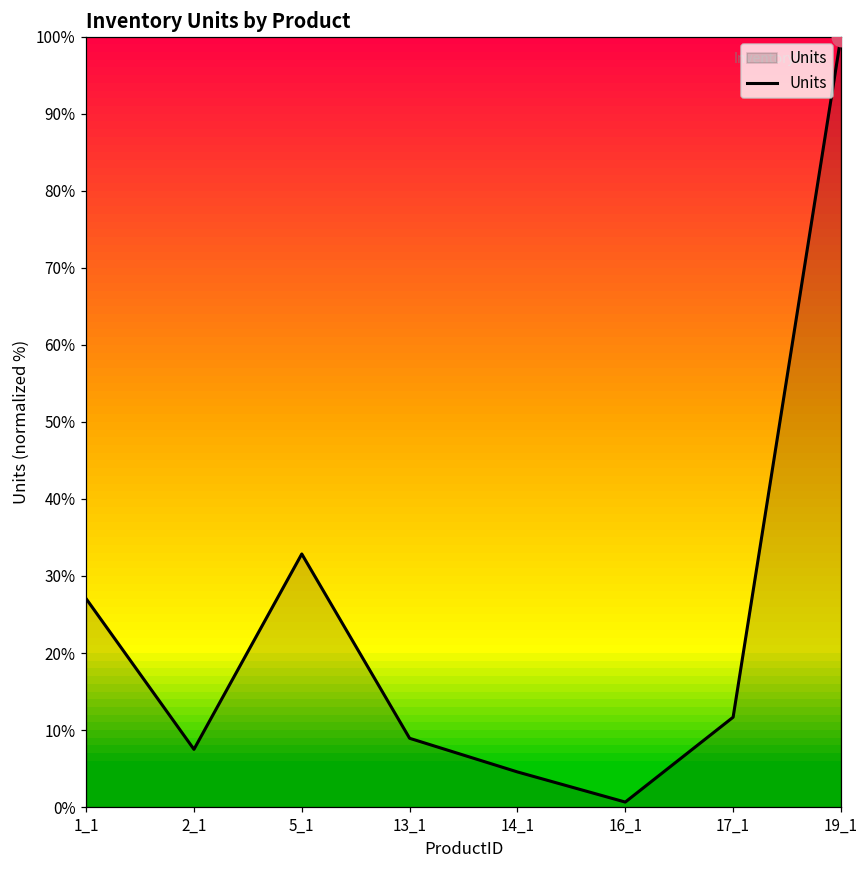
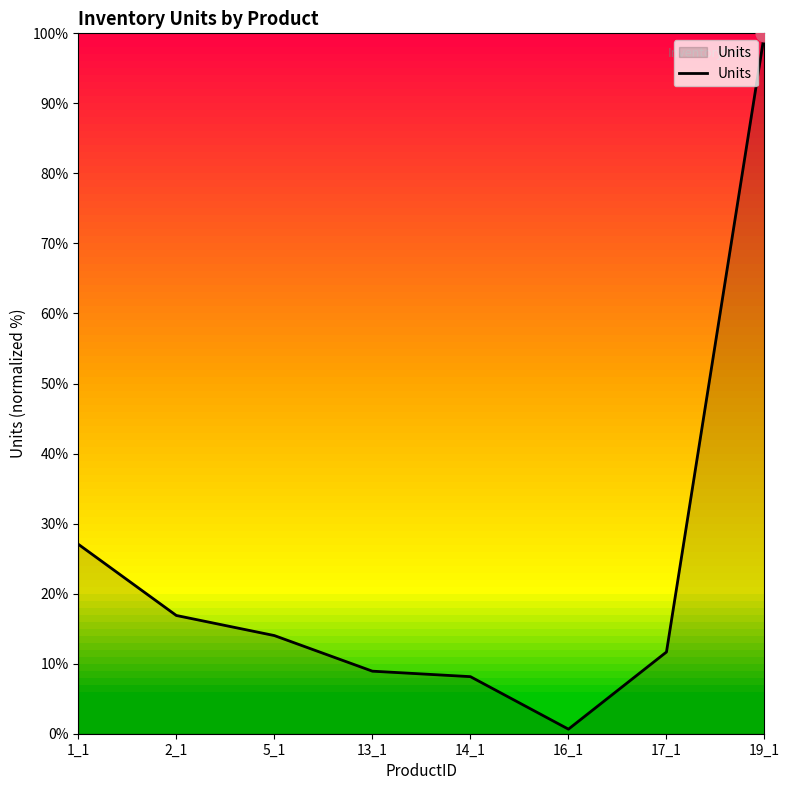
  {
    "Units": {
      "1_1": "27%",
-     "2_1": "7%",
-     "5_1": "33%",
+     "2_1": "17%",
+     "5_1": "14%",
      "13_1": "9%",
-     "14_1": "5%",
+     "14_1": "8%",
      "16_1": "1%",
      "17_1": "12%"
    }
  }
